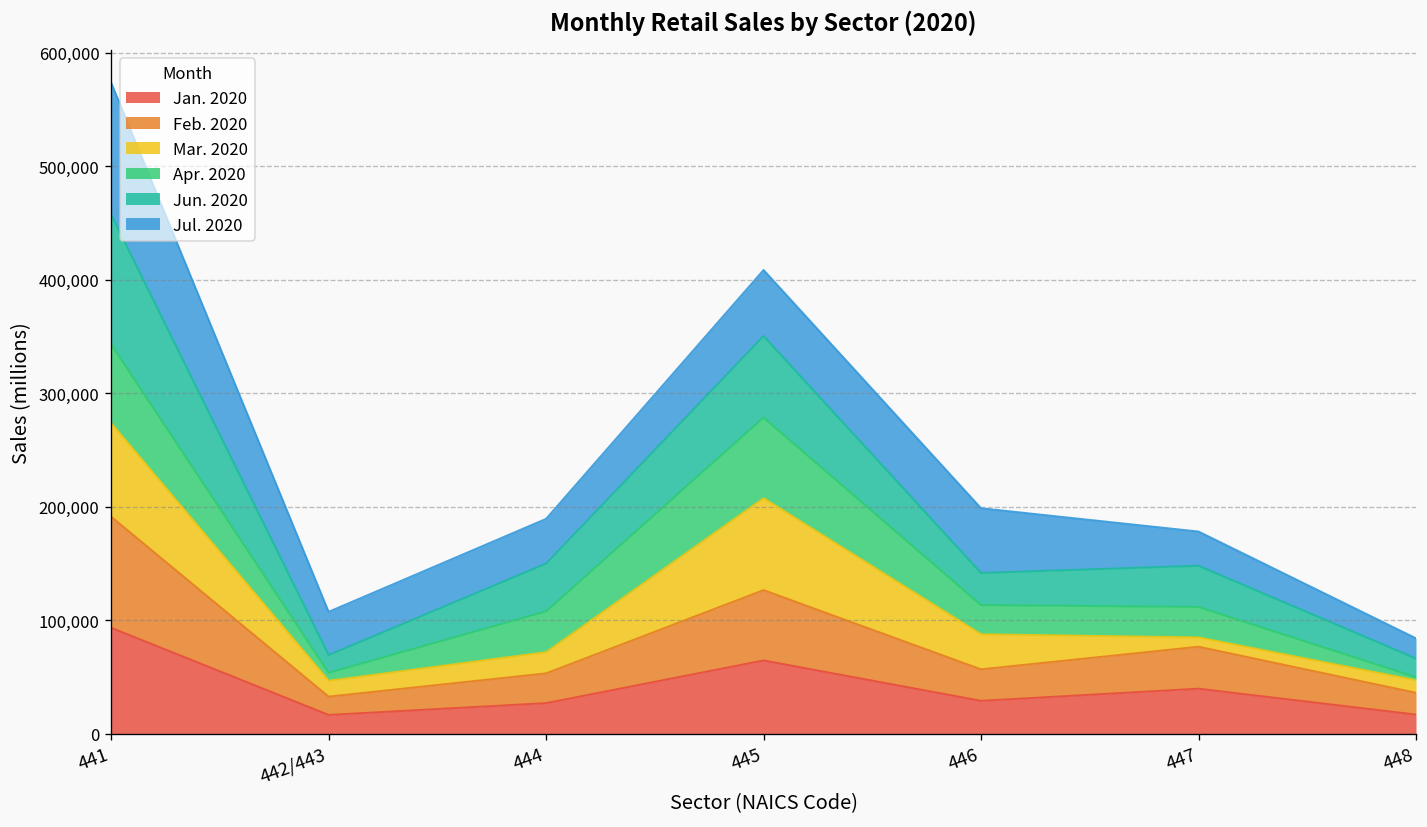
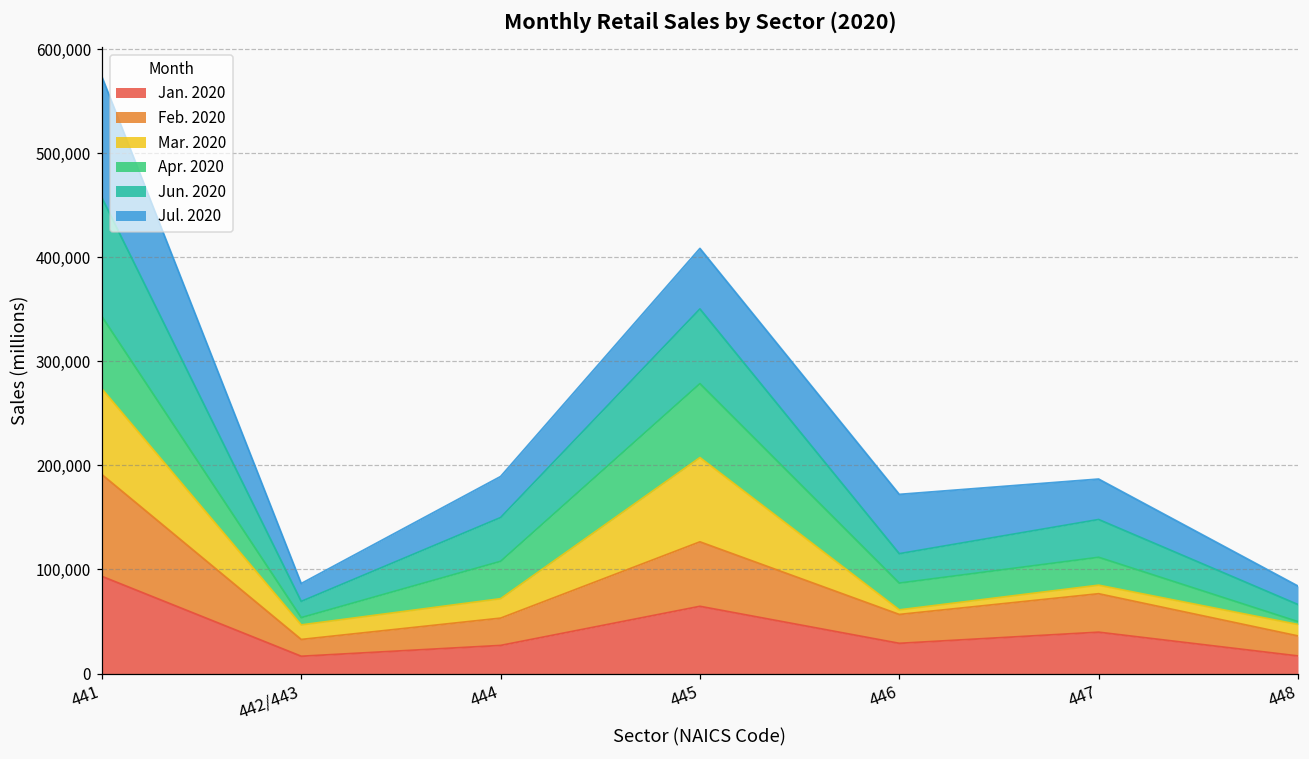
  {
    "Mar. 2020": {
      "441": "80,000",
      "442/443": "10,000",
      "444": "20,000",
      "445": "80,000",
-     "446": "30,000",
+     "446": "0",
      "447": "10,000",
      "448": "10,000"
    },
    "Jul. 2020": {
      "441": "120,000",
-     "442/443": "40,000",
+     "442/443": "20,000",
      "444": "40,000",
      "445": "60,000",
      "446": "60,000",
-     "447": "30,000",
+     "447": "40,000",
      "448": "20,000"
    }
  }
